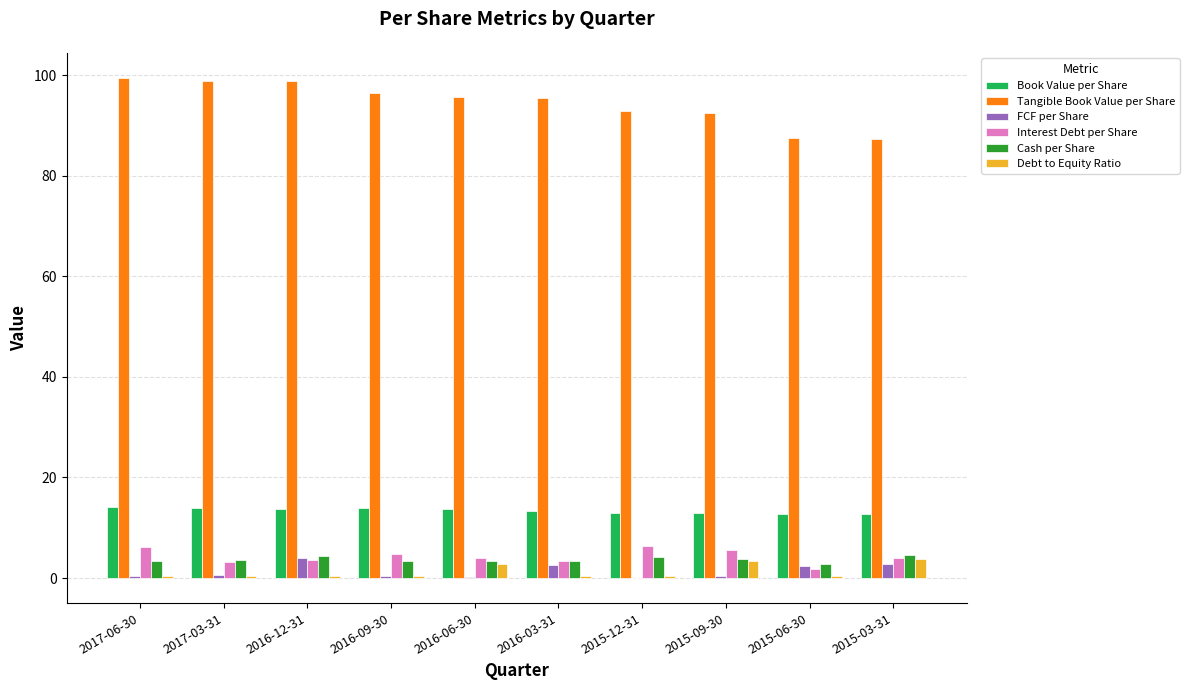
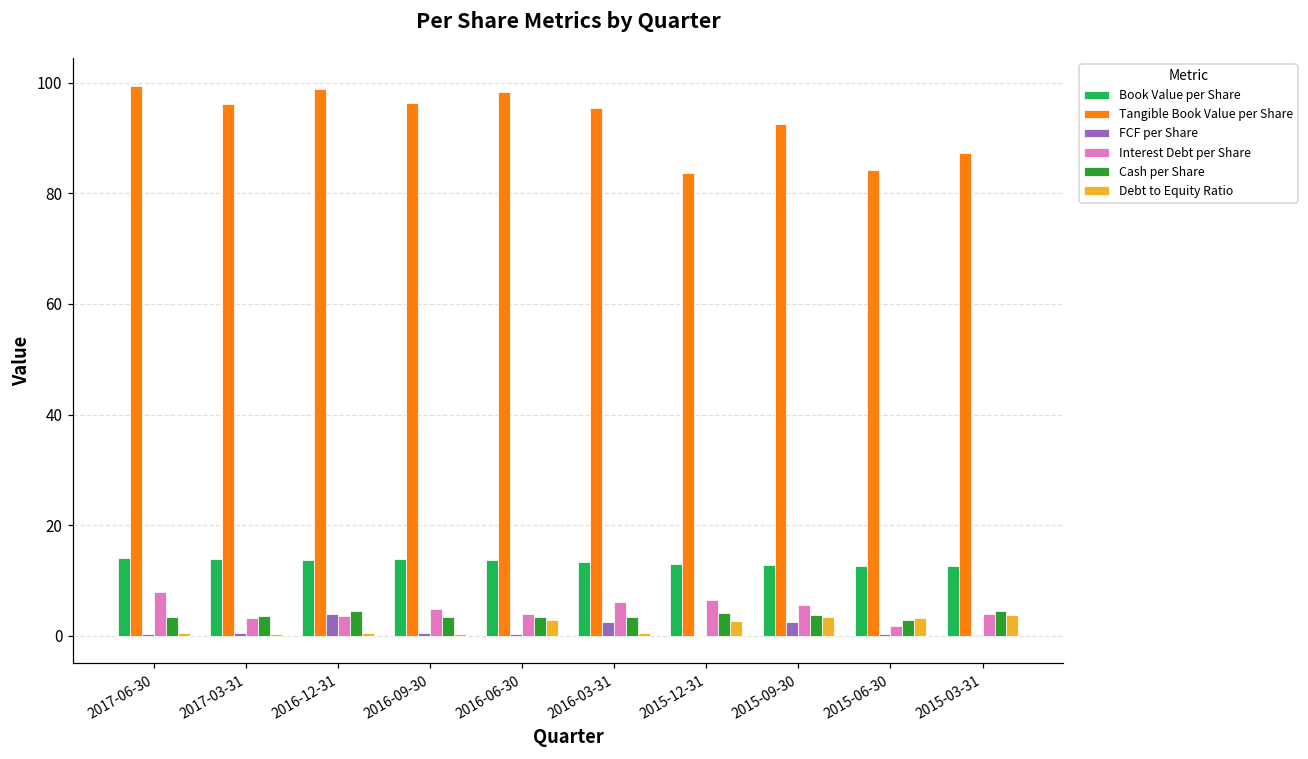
  {
    "Tangible Book Value per Share": {
      "2017-06-30": 99,
-     "2017-03-31": 99,
+     "2017-03-31": 96,
      "2016-12-31": 99,
      "2016-09-30": 96,
-     "2016-06-30": 96,
+     "2016-06-30": 98,
      "2016-03-31": 95,
-     "2015-12-31": 93,
+     "2015-12-31": 84,
      "2015-09-30": 92,
-     "2015-06-30": 87,
+     "2015-06-30": 84,
      "2015-03-31": 87
    },
    "FCF per Share": {
      "2017-03-31": 1,
      "2016-12-31": 4,
      "2016-03-31": 3,
-     "2015-09-30": 0,
-     "2015-06-30": 2,
-     "2015-03-31": 3
+     "2015-09-30": 3,
+     "2015-06-30": 0,
+     "2015-03-31": 0
    },
    "Interest Debt per Share": {
-     "2017-06-30": 6,
+     "2017-06-30": 8,
      "2017-03-31": 3,
      "2016-12-31": 4,
      "2016-09-30": 5,
      "2016-06-30": 4,
-     "2016-03-31": 3,
+     "2016-03-31": 6,
      "2015-12-31": 6,
      "2015-09-30": 6,
      "2015-06-30": 2,
      "2015-03-31": 4
    },
    "Debt to Equity Ratio": {
      "2016-06-30": 3,
-     "2015-12-31": 0,
+     "2015-12-31": 3,
      "2015-09-30": 3,
-     "2015-06-30": 0,
+     "2015-06-30": 3,
      "2015-03-31": 4
    }
  }
